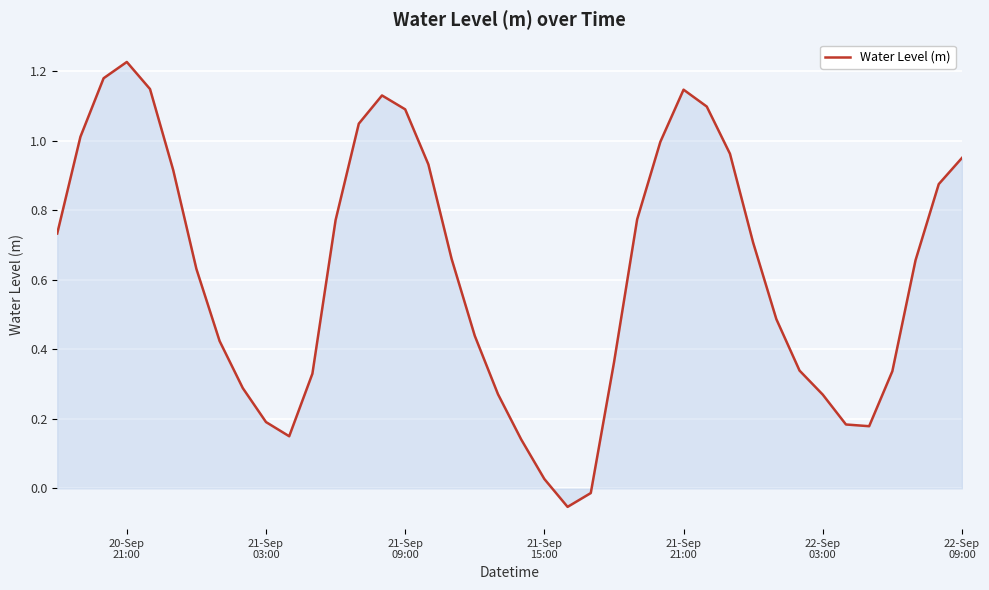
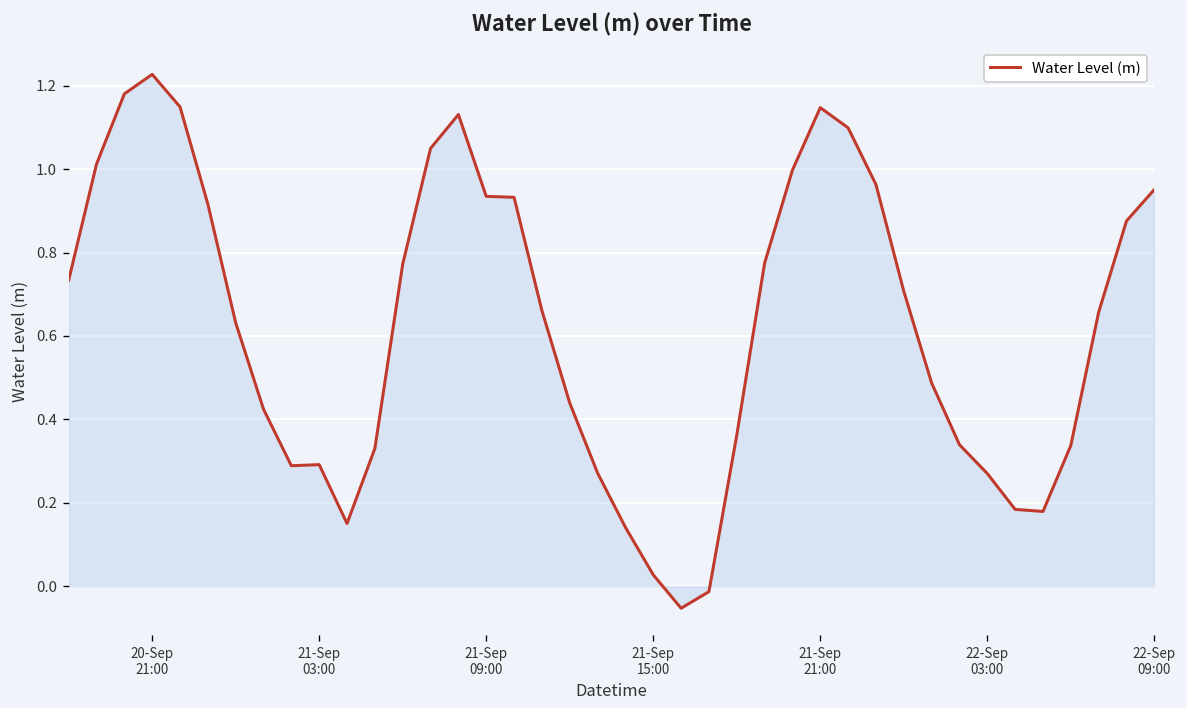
  {
    "Water Level (m)": {
-     "21-Sep 03:00": 0.19,
-     "21-Sep 09:00": 1.09
+     "21-Sep 03:00": 0.29,
+     "21-Sep 09:00": 0.93
    }
  }
